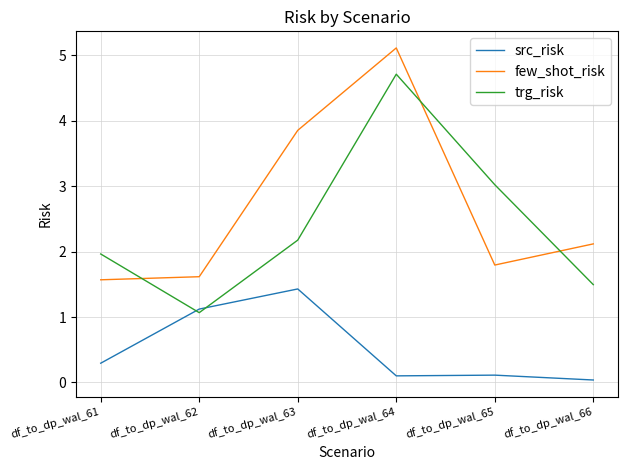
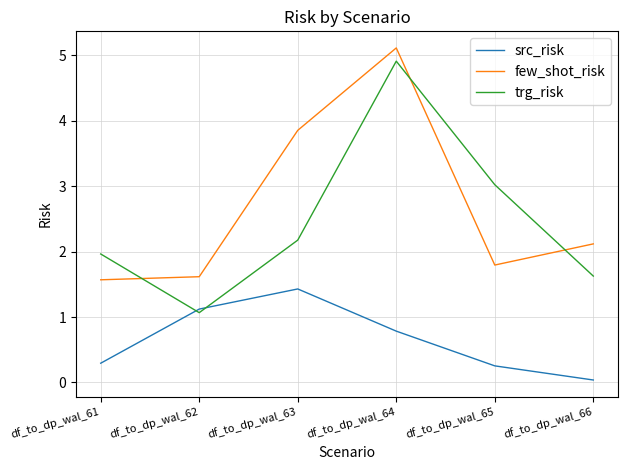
  {
    "src_risk": {
      "df_to_dp_wal_61": 0.3,
      "df_to_dp_wal_62": 1.1,
      "df_to_dp_wal_63": 1.4,
-     "df_to_dp_wal_64": 0.1,
-     "df_to_dp_wal_65": 0.1,
+     "df_to_dp_wal_64": 0.8,
+     "df_to_dp_wal_65": 0.3,
      "df_to_dp_wal_66": 0.0
    },
    "few_shot_risk": {
      "df_to_dp_wal_61": 1.6,
      "df_to_dp_wal_62": 1.6,
      "df_to_dp_wal_63": 3.9,
      "df_to_dp_wal_64": 5.1,
      "df_to_dp_wal_65": 1.8,
      "df_to_dp_wal_66": 2.1
    },
    "trg_risk": {
      "df_to_dp_wal_61": 2.0,
      "df_to_dp_wal_62": 1.1,
      "df_to_dp_wal_63": 2.2,
-     "df_to_dp_wal_64": 4.7,
+     "df_to_dp_wal_64": 4.9,
      "df_to_dp_wal_65": 3.0,
-     "df_to_dp_wal_66": 1.5
+     "df_to_dp_wal_66": 1.6
    }
  }
